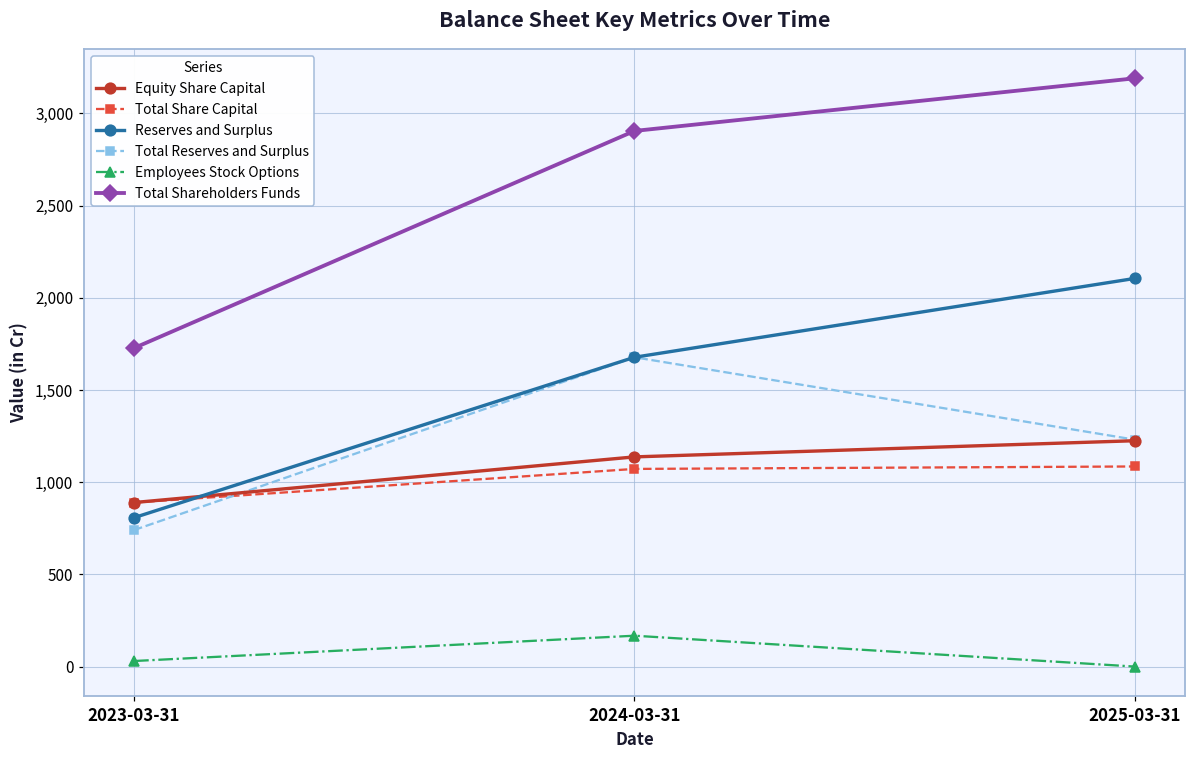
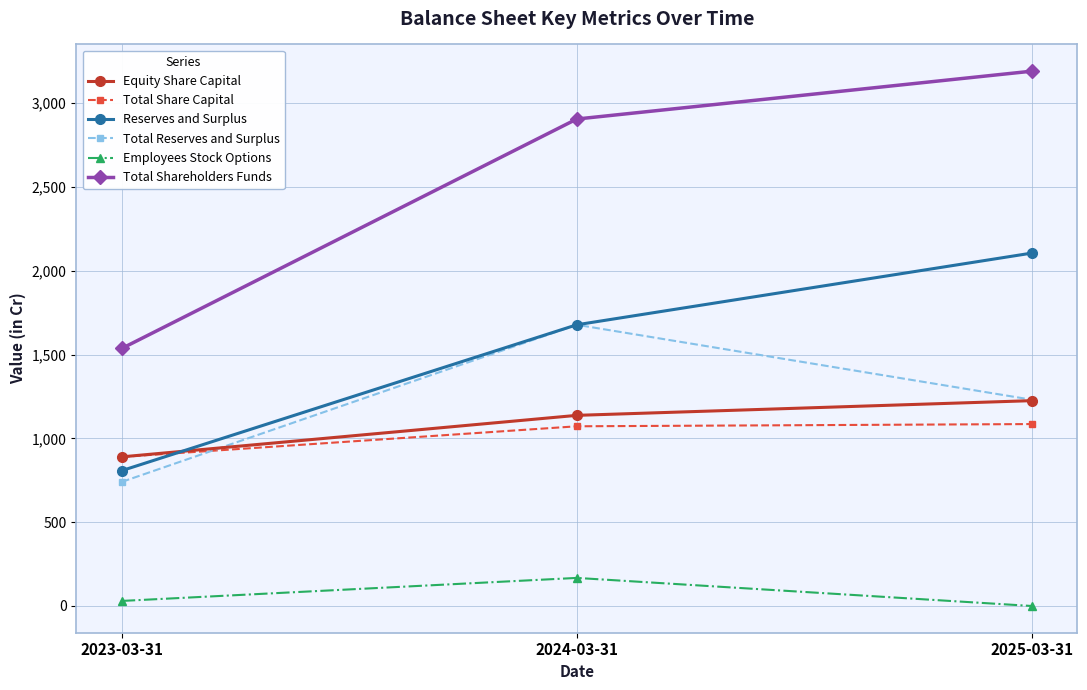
  {
    "Reserves and Surplus": {
      "2023-03-31": "810",
      "2025-03-31": "2,100"
    },
    "Total Reserves and Surplus": {
      "2023-03-31": "740"
    },
    "Employees Stock Options": {
      "2023-03-31": "30",
      "2024-03-31": "170",
      "2025-03-31": "0"
    },
    "Total Shareholders Funds": {
-     "2023-03-31": "1,730",
+     "2023-03-31": "1,540",
      "2024-03-31": "2,900",
      "2025-03-31": "3,190"
    }
  }
